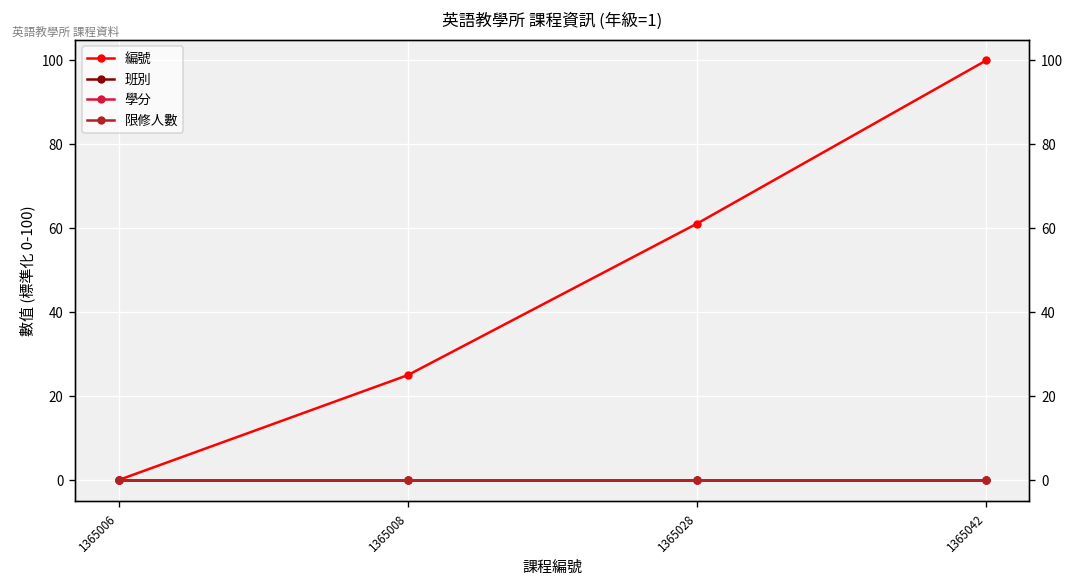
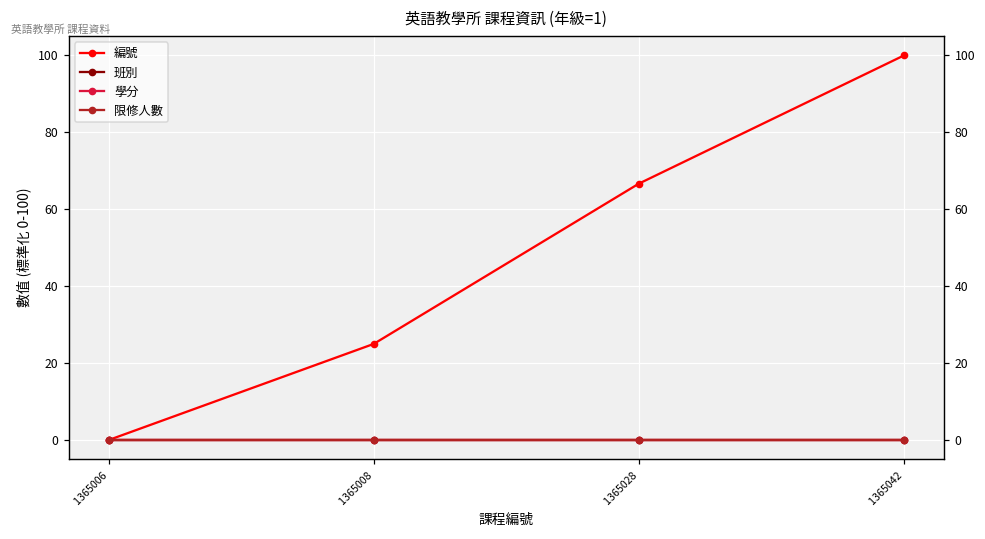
  {
    "編號": {
      "1365008": 25,
-     "1365028": 61,
+     "1365028": 67,
      "1365042": 100
    },
    "限修人數": {
      "1365008": 0,
      "1365028": 0,
      "1365042": 0
    }
  }
